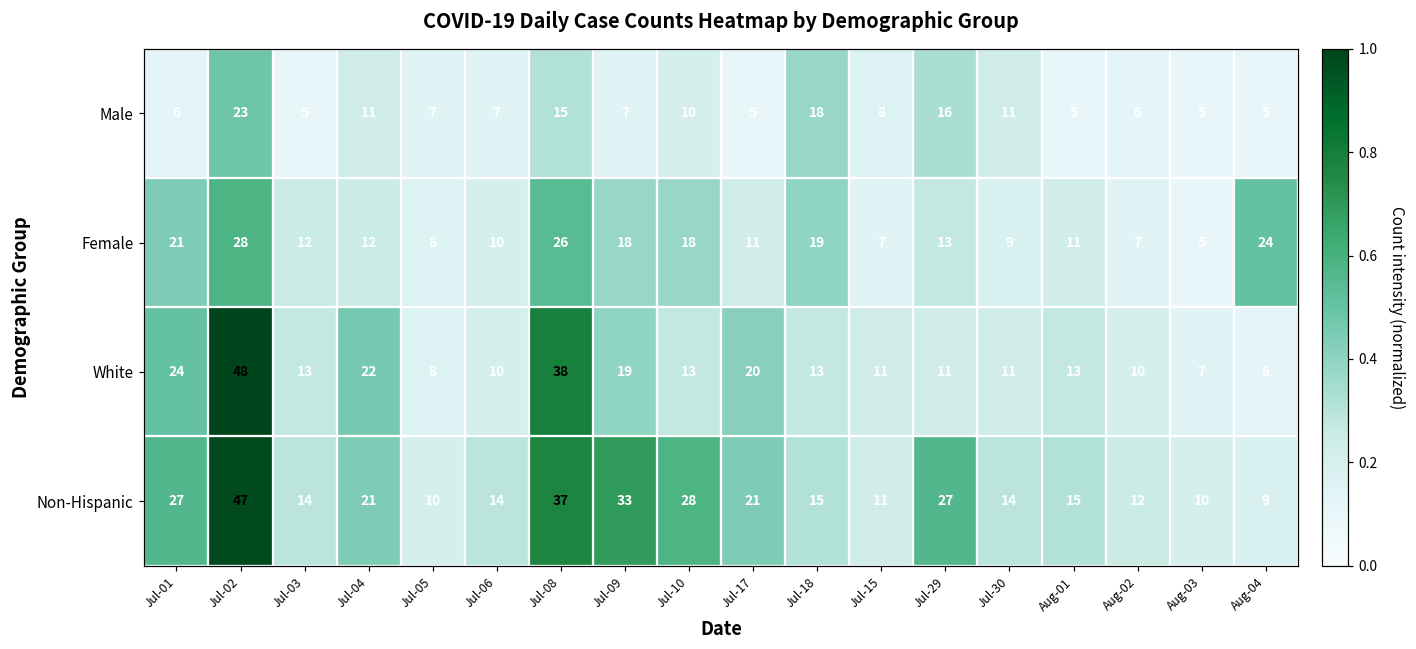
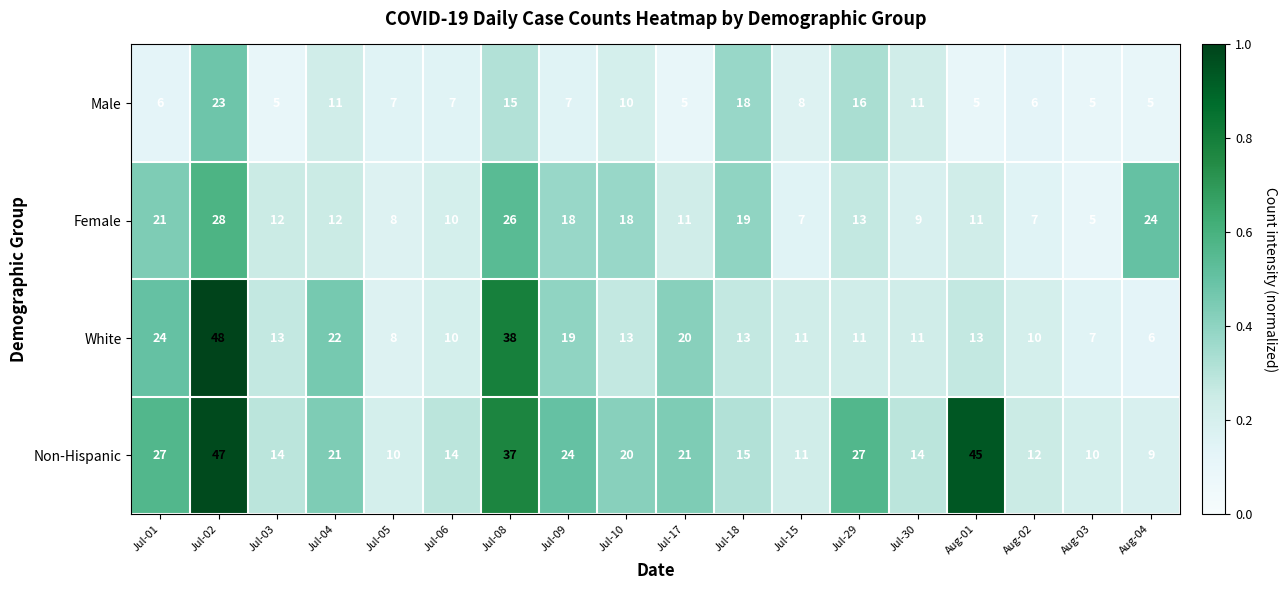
  {
    "Male": {
      "Jul-02": 23,
      "Jul-08": 15,
      "Jul-18": 18,
      "Jul-29": 16
    },
    "Female": {
      "Jul-01": 21,
      "Jul-02": 28,
      "Jul-03": 12,
      "Jul-04": 12,
      "Jul-08": 26,
      "Jul-09": 18,
      "Jul-10": 18,
      "Jul-18": 19,
      "Jul-29": 13,
      "Aug-04": 24
    },
    "White": {
      "Jul-01": 24,
      "Jul-02": 48,
      "Jul-03": 13,
      "Jul-04": 22,
      "Jul-08": 38,
      "Jul-09": 19,
      "Jul-10": 13,
      "Jul-17": 20,
      "Jul-18": 13,
      "Aug-01": 13
    },
    "Non-Hispanic": {
      "Jul-01": 27,
      "Jul-02": 47,
      "Jul-03": 14,
      "Jul-04": 21,
      "Jul-06": 14,
      "Jul-08": 37,
-     "Jul-09": 33,
-     "Jul-10": 28,
+     "Jul-09": 24,
+     "Jul-10": 20,
      "Jul-17": 21,
      "Jul-18": 15,
      "Jul-29": 27,
      "Jul-30": 14,
-     "Aug-01": 15,
+     "Aug-01": 45,
      "Aug-02": 12
    }
  }
